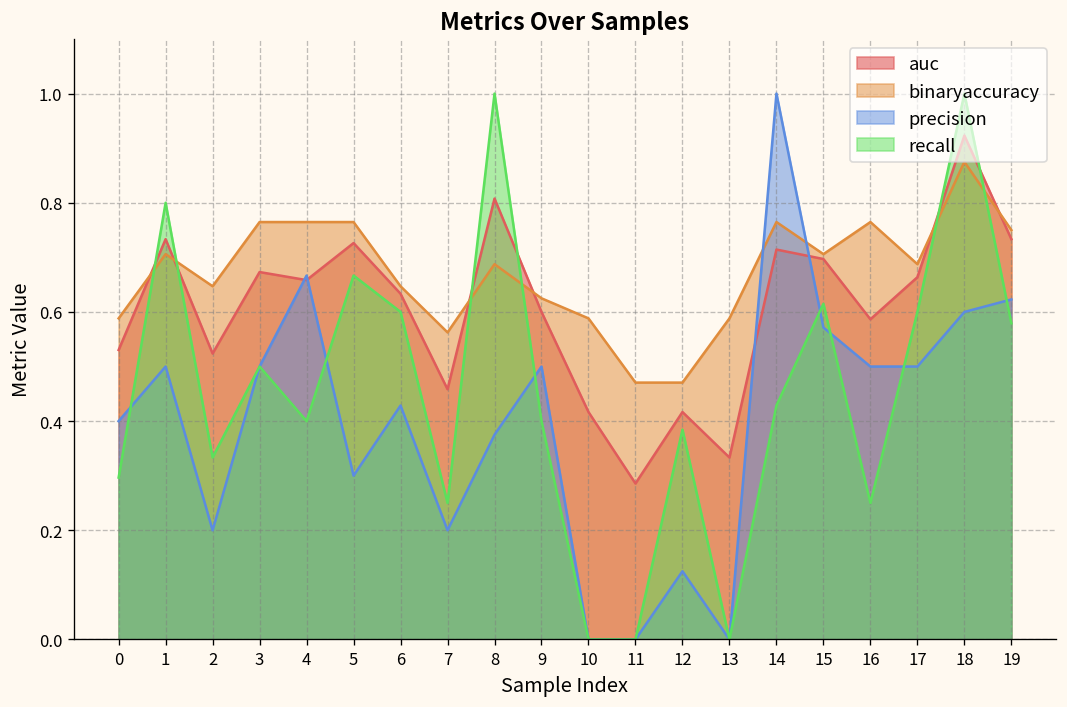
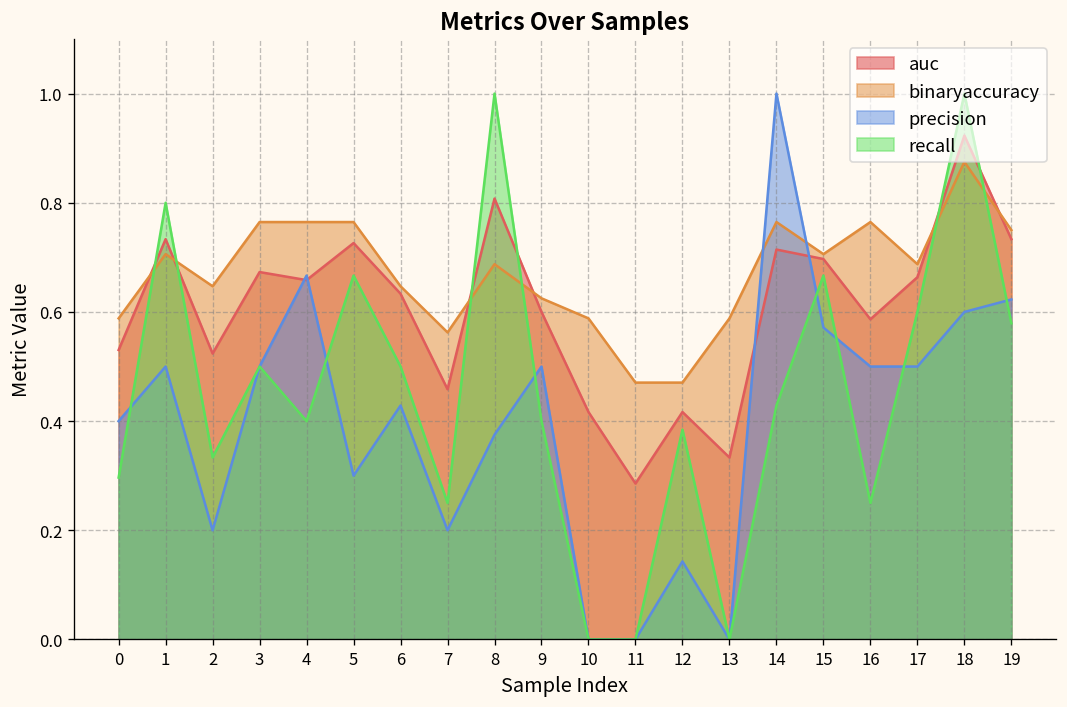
  {
    "precision": {
      "0": 0.40,
      "1": 0.50,
      "2": 0.20,
      "4": 0.67,
      "5": 0.30,
      "6": 0.43,
      "7": 0.20,
      "8": 0.38,
      "9": 0.50,
-     "12": 0.13,
+     "12": 0.14,
      "14": 1.00,
      "15": 0.57,
      "16": 0.50,
      "17": 0.50,
      "18": 0.60,
      "19": 0.62
    },
    "recall": {
      "0": 0.30,
      "1": 0.80,
      "2": 0.33,
      "4": 0.40,
      "5": 0.67,
-     "6": 0.6,
+     "6": 0.5,
      "7": 0.25,
      "8": 1.00,
      "9": 0.40,
      "12": 0.38,
      "14": 0.43,
-     "15": 0.61,
+     "15": 0.67,
      "16": 0.25,
      "17": 0.60,
      "19": 0.58
    }
  }
